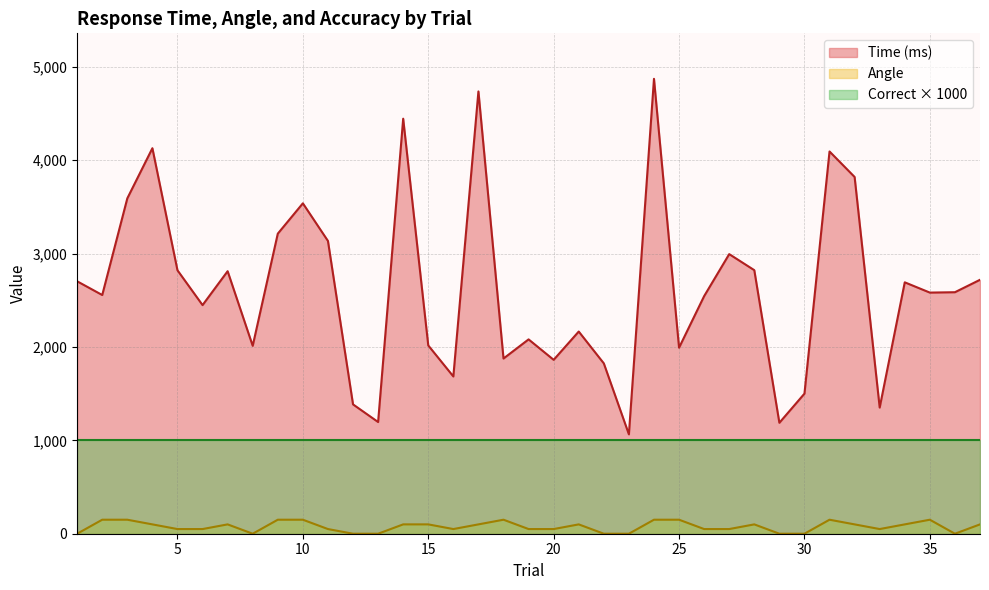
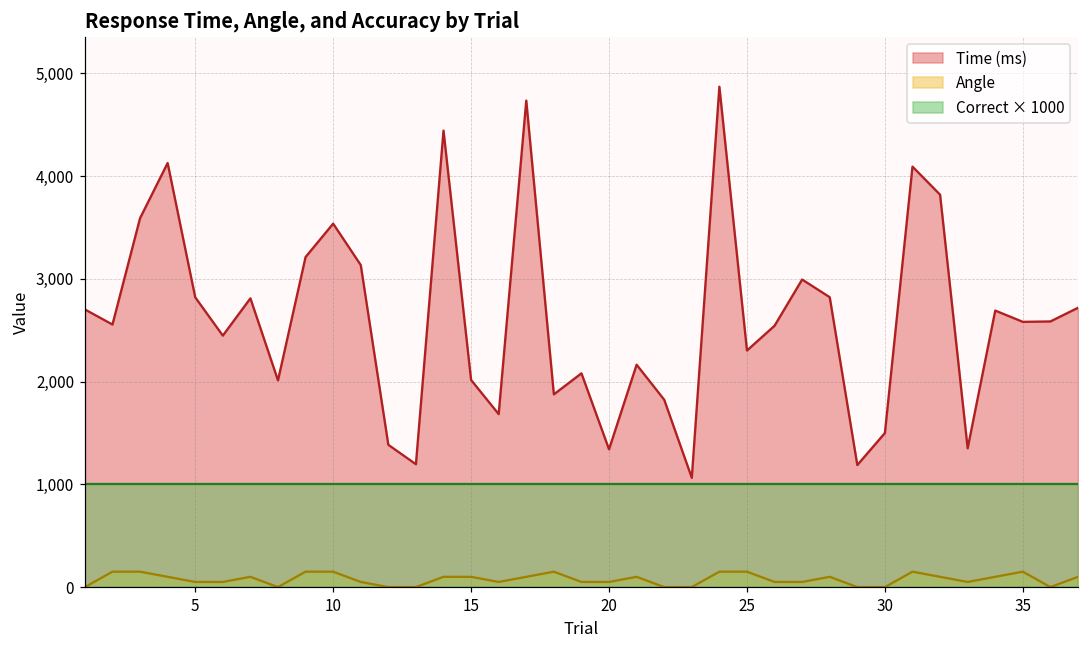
  {
    "Time (ms)": {
      "5": "2,800",
      "10": "3,500",
      "15": "2,000",
-     "20": "1,900",
-     "25": "2,000",
+     "20": "1,300",
+     "25": "2,300",
      "30": "1,500",
      "35": "2,600"
    },
    "Angle": {
      "5": "100",
      "10": "200",
      "15": "100",
      "20": "100",
      "25": "200",
      "30": "0",
      "35": "200"
    },
    "Correct × 1000": {
      "5": "1,000",
      "10": "1,000",
      "15": "1,000",
      "20": "1,000",
      "25": "1,000",
      "30": "1,000",
      "35": "1,000"
    }
  }
